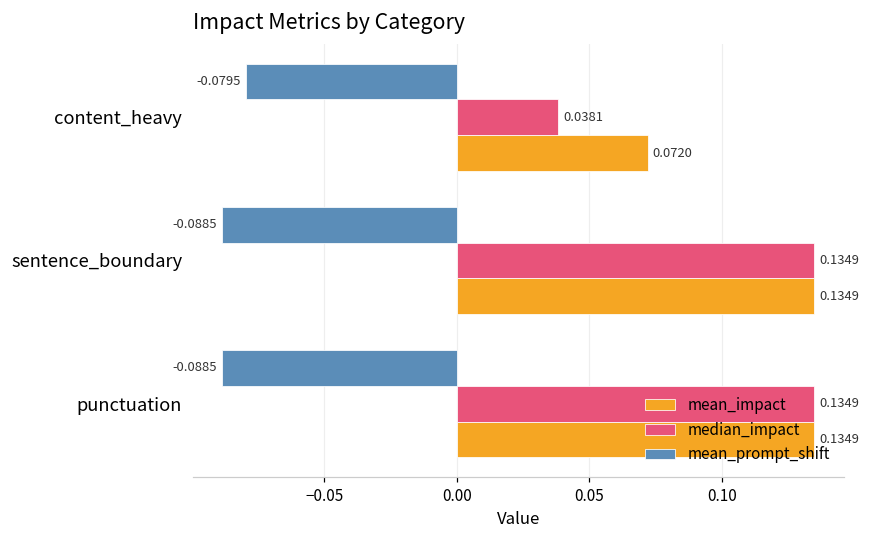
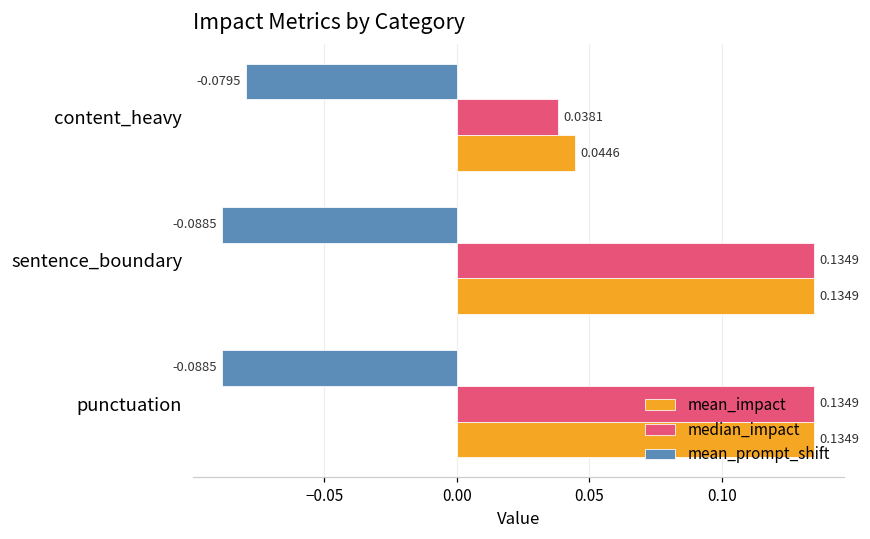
  {
    "mean_impact": {
-     "content_heavy": 0.0720,
+     "content_heavy": 0.0446,
      "sentence_boundary": 0.1349,
      "punctuation": 0.1349
    },
    "median_impact": {
      "content_heavy": 0.0381,
      "sentence_boundary": 0.1349,
      "punctuation": 0.1349
    },
    "mean_prompt_shift": {
      "content_heavy": -0.0795,
      "sentence_boundary": -0.0885,
      "punctuation": -0.0885
    }
  }
